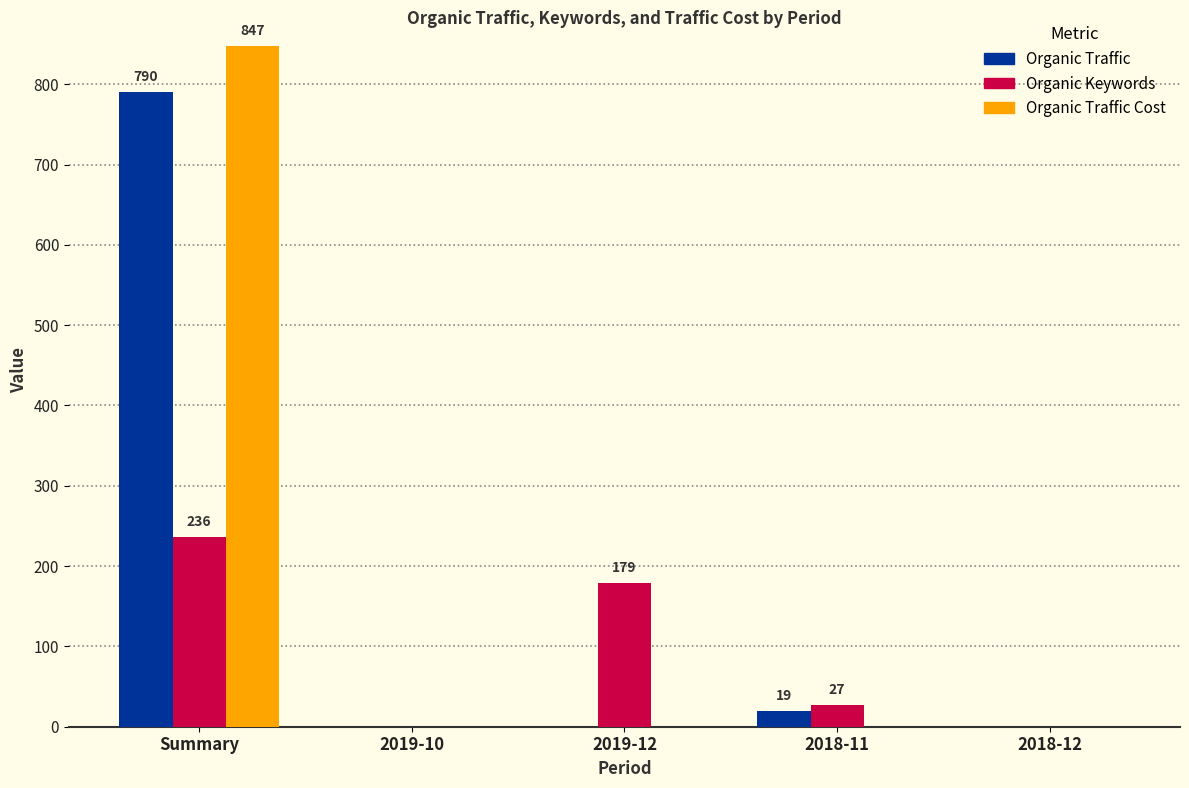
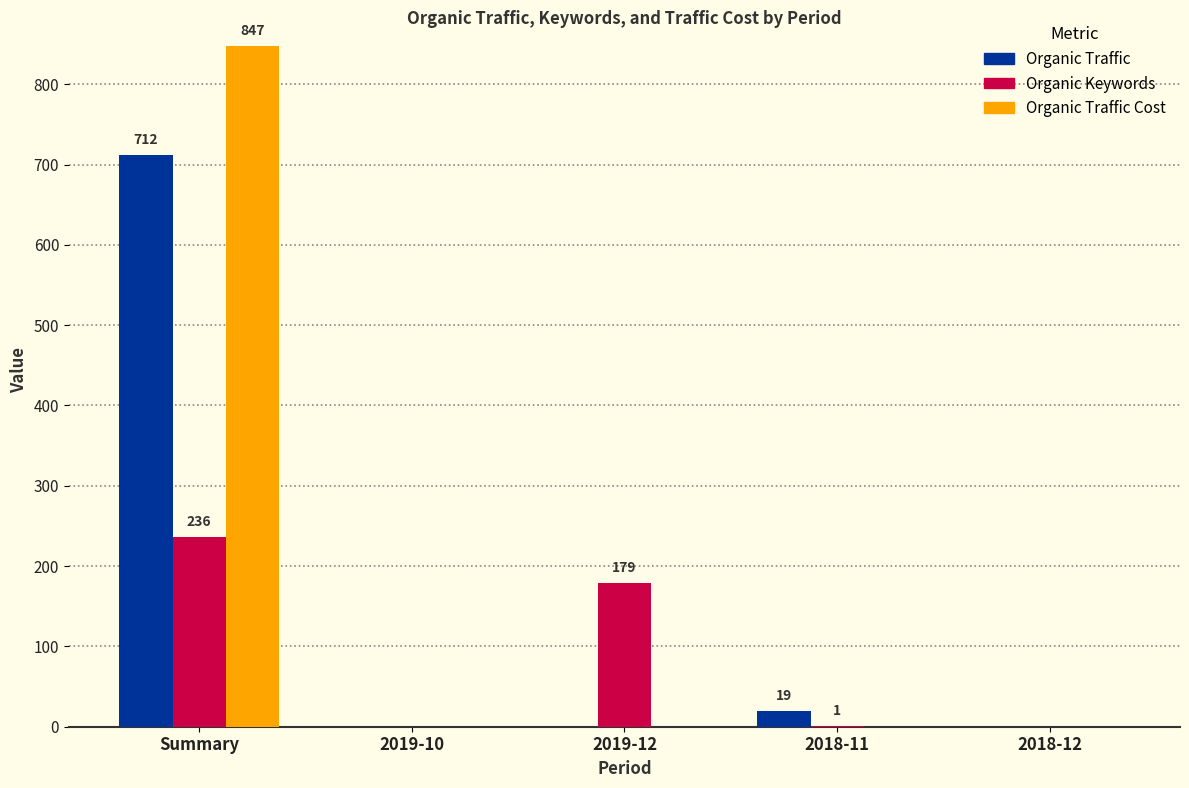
  {
    "Organic Traffic": {
-     "Summary": 790,
+     "Summary": 712,
      "2018-11": 19
    },
    "Organic Keywords": {
      "Summary": 236,
      "2019-12": 179,
-     "2018-11": 27
+     "2018-11": 1
    },
    "Organic Traffic Cost": {
      "Summary": 847
    }
  }
